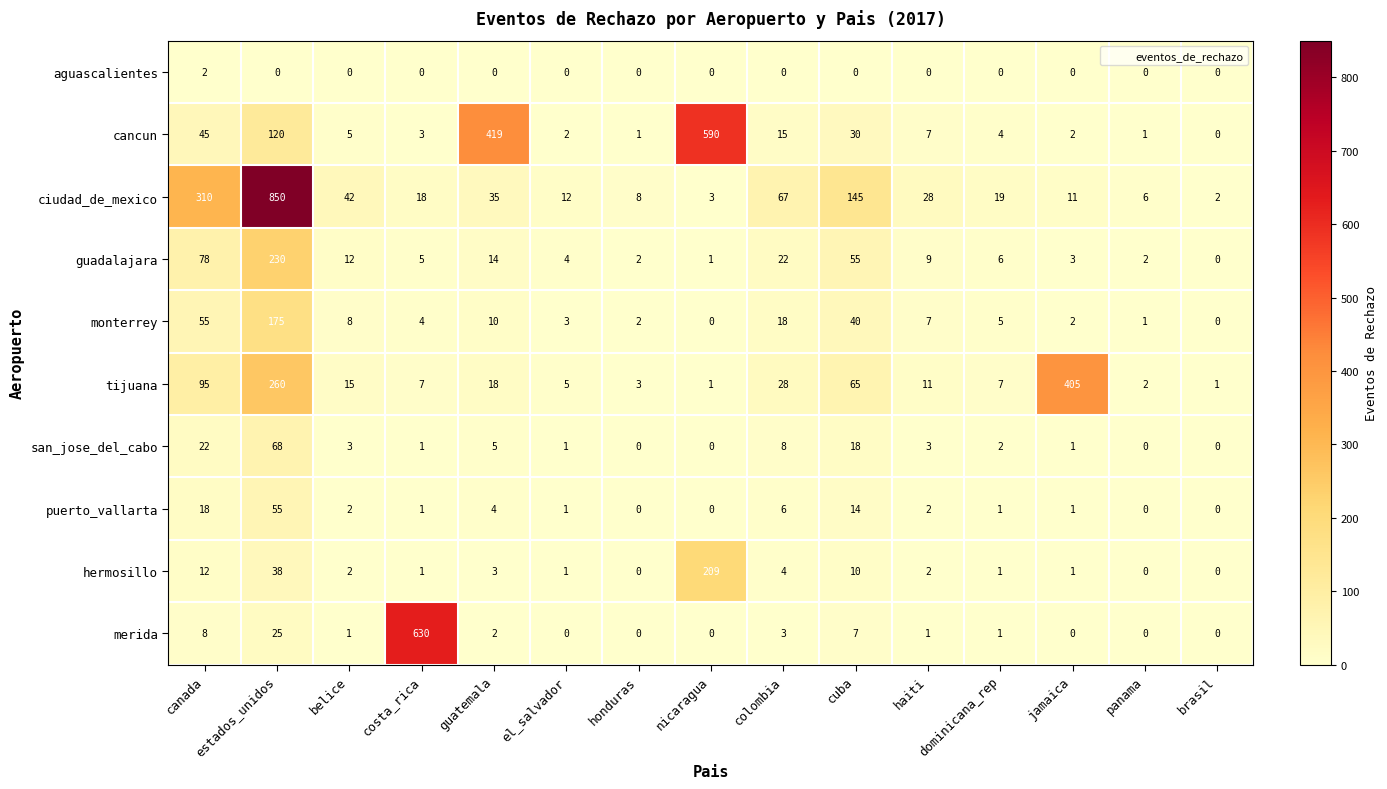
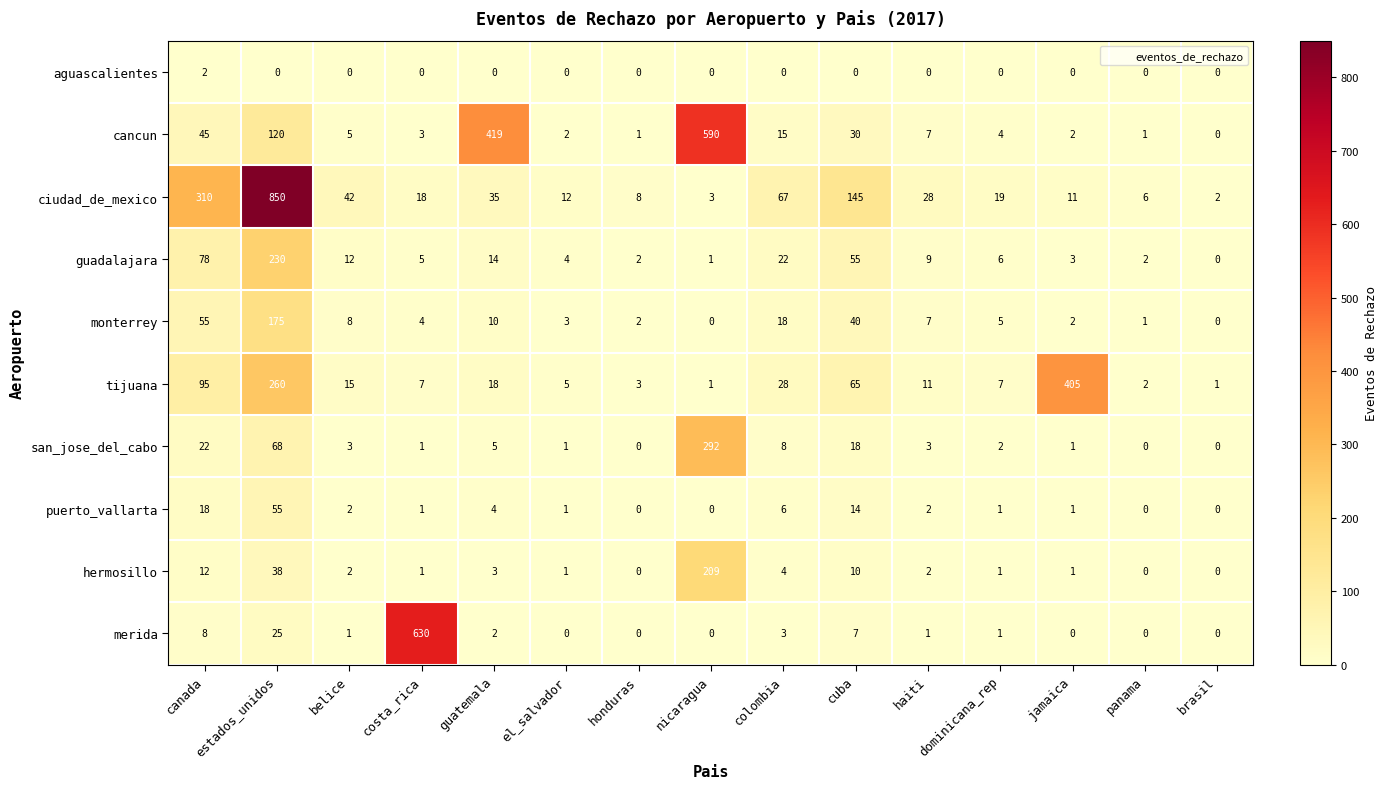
  {
    "aguascalientes": {
      "canada": 2,
      "estados_unidos": 0,
      "belice": 0,
      "costa_rica": 0,
      "guatemala": 0,
      "el_salvador": 0,
      "honduras": 0,
      "nicaragua": 0,
      "colombia": 0,
      "cuba": 0,
      "haiti": 0,
      "dominicana_rep": 0,
      "jamaica": 0,
      "panama": 0,
      "brasil": 0
    },
    "cancun": {
      "canada": 45,
      "estados_unidos": 120,
      "belice": 5,
      "costa_rica": 3,
      "guatemala": 419,
      "el_salvador": 2,
      "honduras": 1,
      "nicaragua": 590,
      "colombia": 15,
      "cuba": 30,
      "haiti": 7,
      "dominicana_rep": 4,
      "jamaica": 2,
      "panama": 1,
      "brasil": 0
    },
    "ciudad_de_mexico": {
      "canada": 310,
      "estados_unidos": 850,
      "belice": 42,
      "costa_rica": 18,
      "guatemala": 35,
      "el_salvador": 12,
      "honduras": 8,
      "nicaragua": 3,
      "colombia": 67,
      "cuba": 145,
      "haiti": 28,
      "dominicana_rep": 19,
      "jamaica": 11,
      "panama": 6,
      "brasil": 2
    },
    "guadalajara": {
      "canada": 78,
      "estados_unidos": 230,
      "belice": 12,
      "costa_rica": 5,
      "guatemala": 14,
      "el_salvador": 4,
      "honduras": 2,
      "nicaragua": 1,
      "colombia": 22,
      "cuba": 55,
      "haiti": 9,
      "dominicana_rep": 6,
      "jamaica": 3,
      "panama": 2,
      "brasil": 0
    },
    "monterrey": {
      "canada": 55,
      "estados_unidos": 175,
      "belice": 8,
      "costa_rica": 4,
      "guatemala": 10,
      "el_salvador": 3,
      "honduras": 2,
      "nicaragua": 0,
      "colombia": 18,
      "cuba": 40,
      "haiti": 7,
      "dominicana_rep": 5,
      "jamaica": 2,
      "panama": 1,
      "brasil": 0
    },
    "tijuana": {
      "canada": 95,
      "estados_unidos": 260,
      "belice": 15,
      "costa_rica": 7,
      "guatemala": 18,
      "el_salvador": 5,
      "honduras": 3,
      "nicaragua": 1,
      "colombia": 28,
      "cuba": 65,
      "haiti": 11,
      "dominicana_rep": 7,
      "jamaica": 405,
      "panama": 2,
      "brasil": 1
    },
    "san_jose_del_cabo": {
      "canada": 22,
      "estados_unidos": 68,
      "belice": 3,
      "costa_rica": 1,
      "guatemala": 5,
      "el_salvador": 1,
      "honduras": 0,
-     "nicaragua": 0,
+     "nicaragua": 292,
      "colombia": 8,
      "cuba": 18,
      "haiti": 3,
      "dominicana_rep": 2,
      "jamaica": 1,
      "panama": 0,
      "brasil": 0
    },
    "puerto_vallarta": {
      "canada": 18,
      "estados_unidos": 55,
      "belice": 2,
      "costa_rica": 1,
      "guatemala": 4,
      "el_salvador": 1,
      "honduras": 0,
      "nicaragua": 0,
      "colombia": 6,
      "cuba": 14,
      "haiti": 2,
      "dominicana_rep": 1,
      "jamaica": 1,
      "panama": 0,
      "brasil": 0
    },
    "hermosillo": {
      "canada": 12,
      "estados_unidos": 38,
      "belice": 2,
      "costa_rica": 1,
      "guatemala": 3,
      "el_salvador": 1,
      "honduras": 0,
      "nicaragua": 209,
      "colombia": 4,
      "cuba": 10,
      "haiti": 2,
      "dominicana_rep": 1,
      "jamaica": 1,
      "panama": 0,
      "brasil": 0
    },
    "merida": {
      "canada": 8,
      "estados_unidos": 25,
      "belice": 1,
      "costa_rica": 630,
      "guatemala": 2,
      "el_salvador": 0,
      "honduras": 0,
      "nicaragua": 0,
      "colombia": 3,
      "cuba": 7,
      "haiti": 1,
      "dominicana_rep": 1,
      "jamaica": 0,
      "panama": 0,
      "brasil": 0
    }
  }
